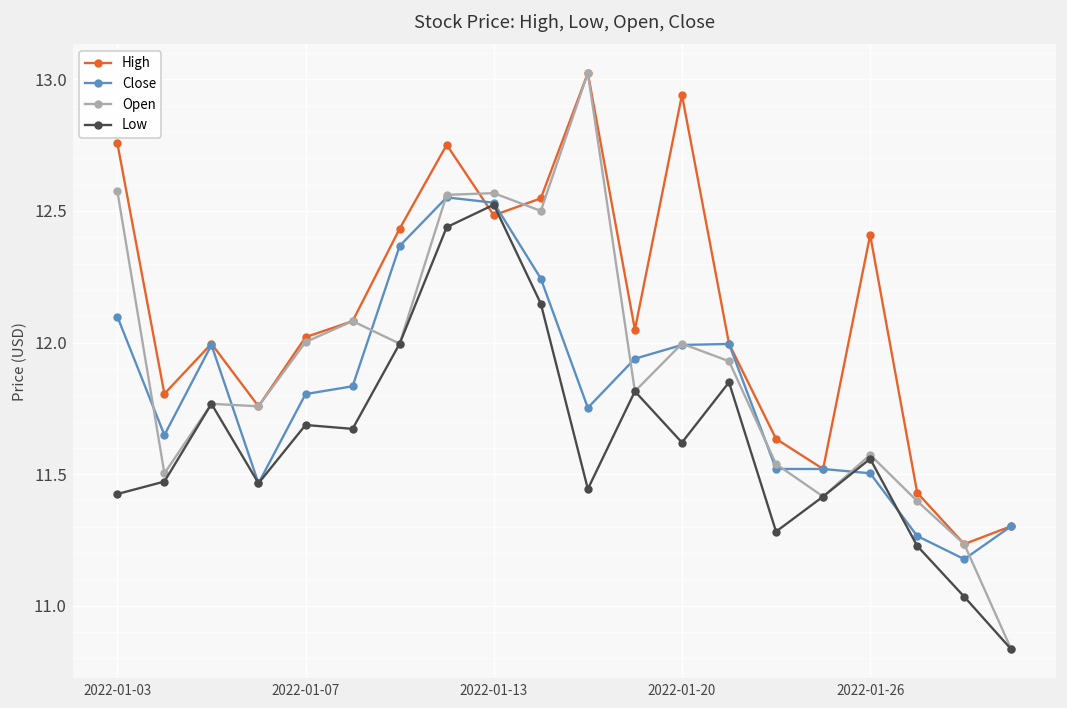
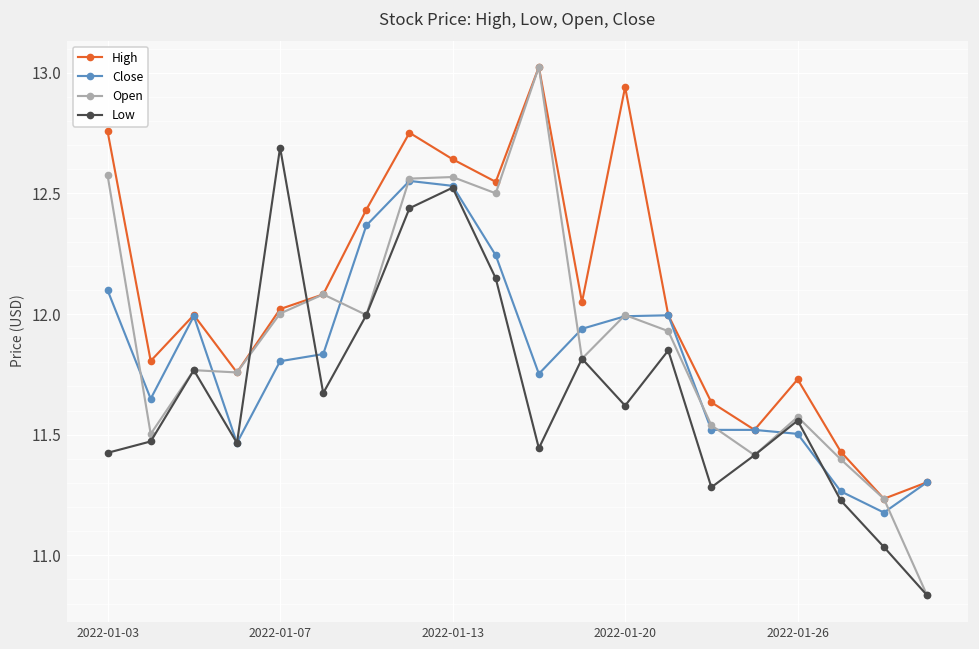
  {
    "High": {
      "2022-01-03": 12.76,
      "2022-01-07": 12.02,
-     "2022-01-13": 12.48,
+     "2022-01-13": 12.64,
      "2022-01-20": 12.94,
-     "2022-01-26": 12.41
+     "2022-01-26": 11.73
    },
    "Close": {
      "2022-01-03": 12.10,
      "2022-01-07": 11.80,
      "2022-01-26": 11.50
    },
    "Open": {
      "2022-01-03": 12.58,
      "2022-01-07": 12.00,
      "2022-01-13": 12.57,
      "2022-01-26": 11.57
    },
    "Low": {
      "2022-01-03": 11.42,
-     "2022-01-07": 11.69,
+     "2022-01-07": 12.69,
      "2022-01-20": 11.62,
      "2022-01-26": 11.56
    }
  }
